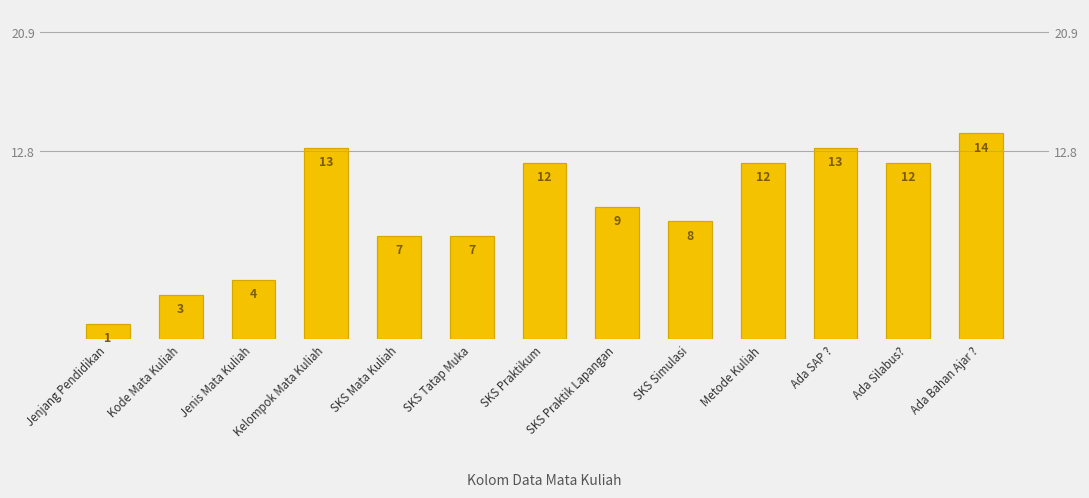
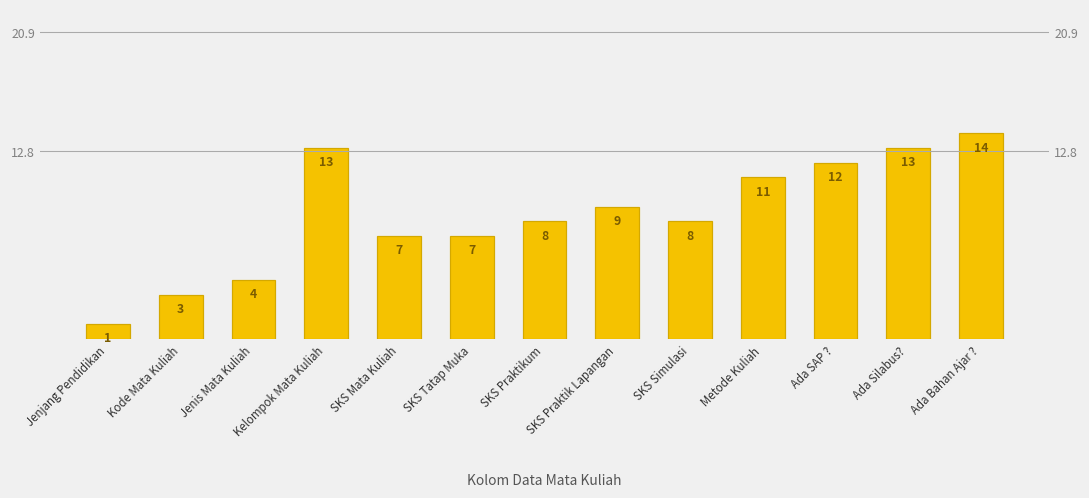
  {
    "Jenjang Pendidikan": 1,
    "Kode Mata Kuliah": 3,
    "Jenis Mata Kuliah": 4,
    "Kelompok Mata Kuliah": 13,
    "SKS Mata Kuliah": 7,
    "SKS Tatap Muka": 7,
-   "SKS Praktikum": 12,
+   "SKS Praktikum": 8,
    "SKS Praktik Lapangan": 9,
    "SKS Simulasi": 8,
-   "Metode Kuliah": 12,
-   "Ada SAP ?": 13,
-   "Ada Silabus?": 12,
+   "Metode Kuliah": 11,
+   "Ada SAP ?": 12,
+   "Ada Silabus?": 13,
    "Ada Bahan Ajar ?": 14
  }
